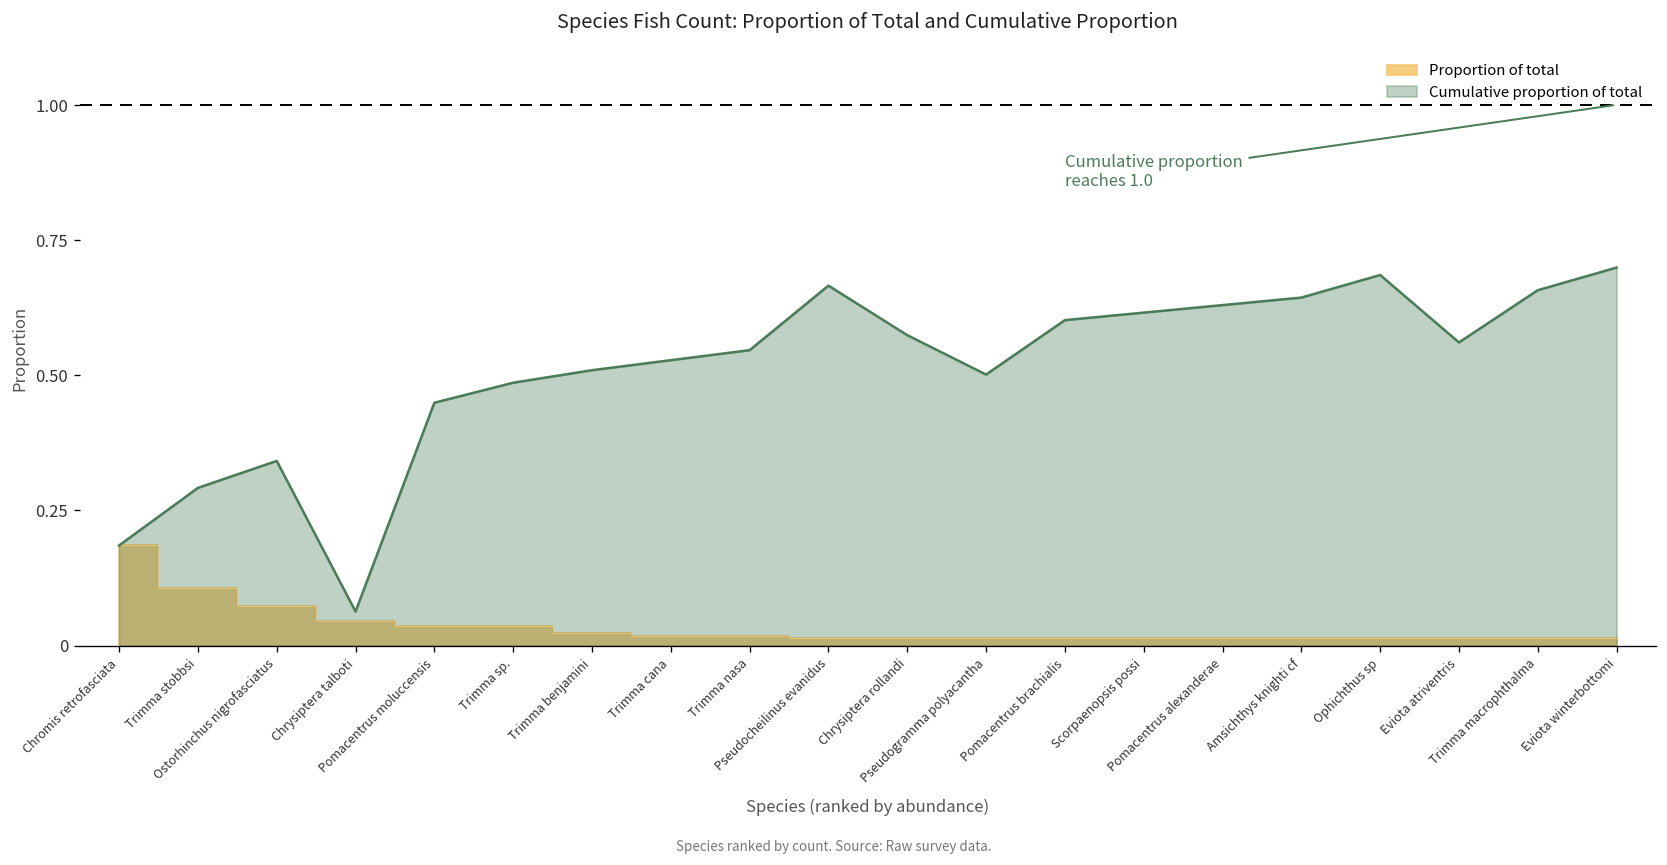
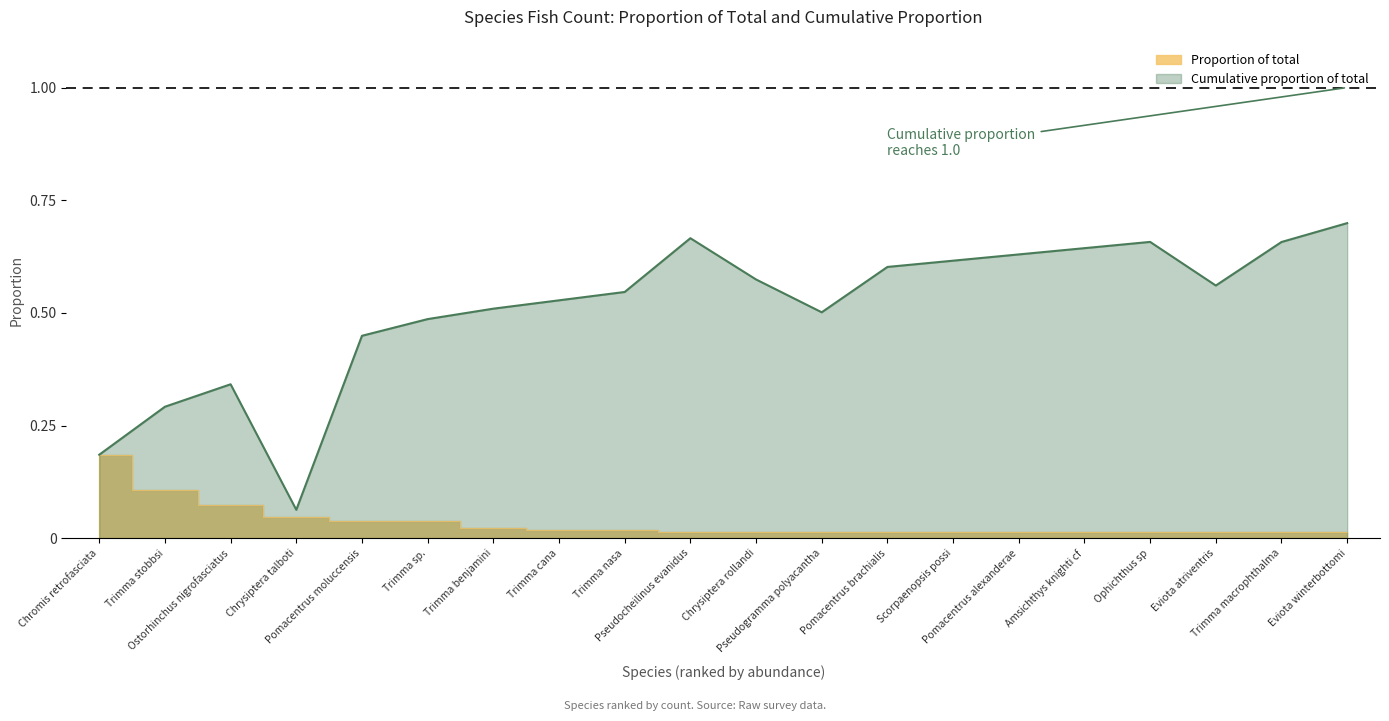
  {
    "Cumulative proportion of total": {
      "Trimma stobbsi": 0.29,
      "Ostorhinchus nigrofasciatus": 0.34,
      "Chrysiptera talboti": 0.06,
      "Pomacentrus moluccensis": 0.45,
      "Trimma sp.": 0.49,
      "Trimma benjamini": 0.51,
      "Trimma cana": 0.53,
      "Trimma nasa": 0.55,
      "Pseudocheilinus evanidus": 0.67,
      "Chrysiptera rollandi": 0.57,
      "Pseudogramma polyacantha": 0.50,
      "Pomacentrus brachialis": 0.60,
      "Scorpaenopsis possi": 0.62,
      "Pomacentrus alexanderae": 0.63,
      "Amsichthys knighti cf": 0.64,
-     "Ophichthus sp": 0.69,
+     "Ophichthus sp": 0.66,
      "Eviota atriventris": 0.56,
      "Trimma macrophthalma": 0.66,
      "Eviota winterbottomi": 0.70
    }
  }
